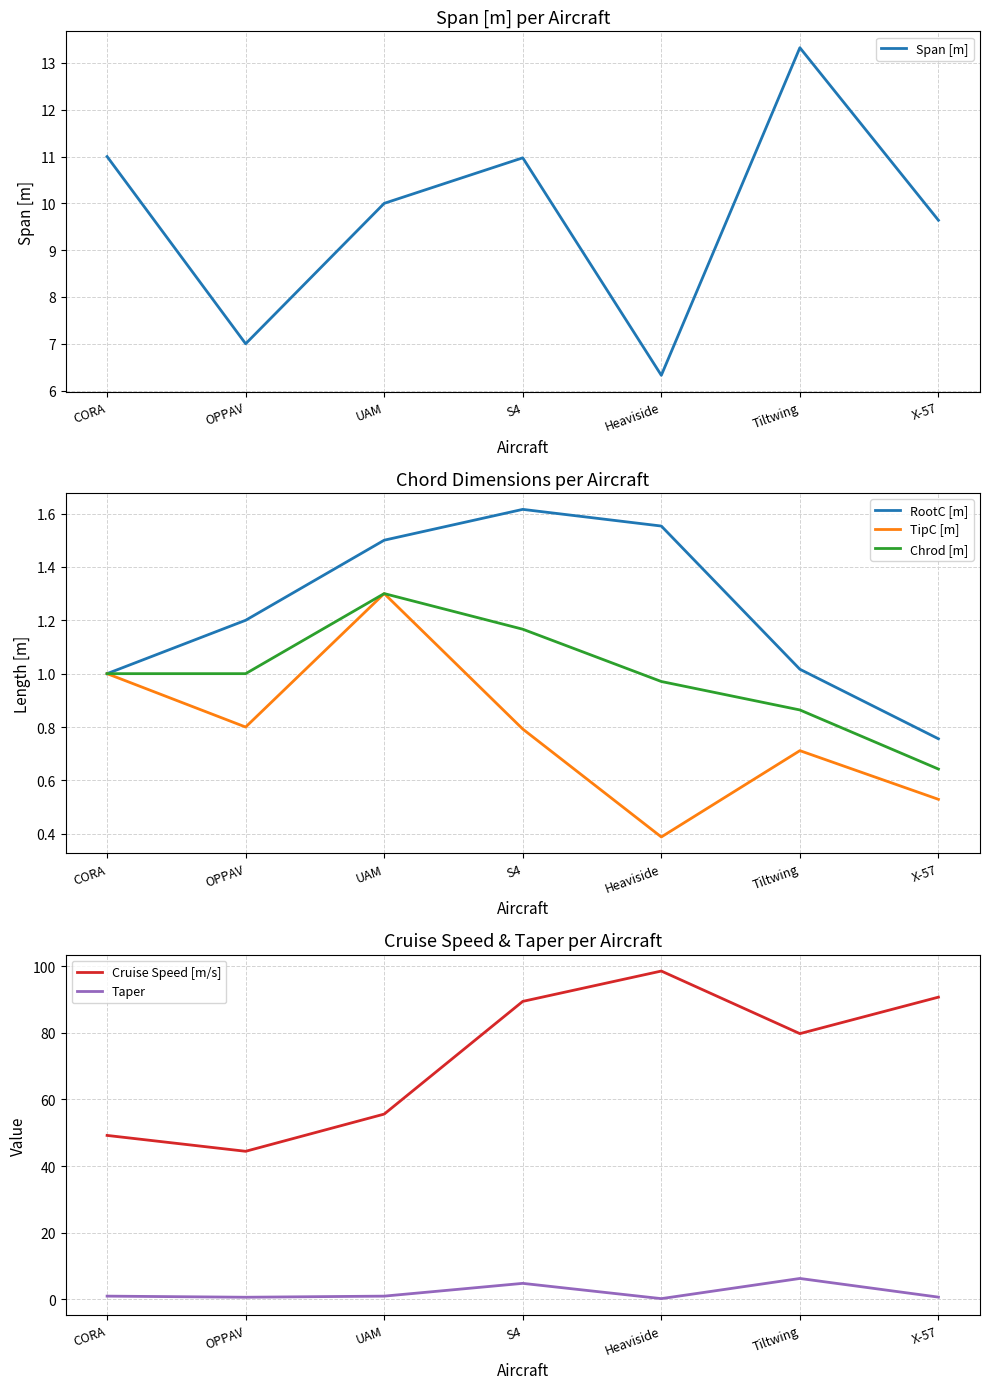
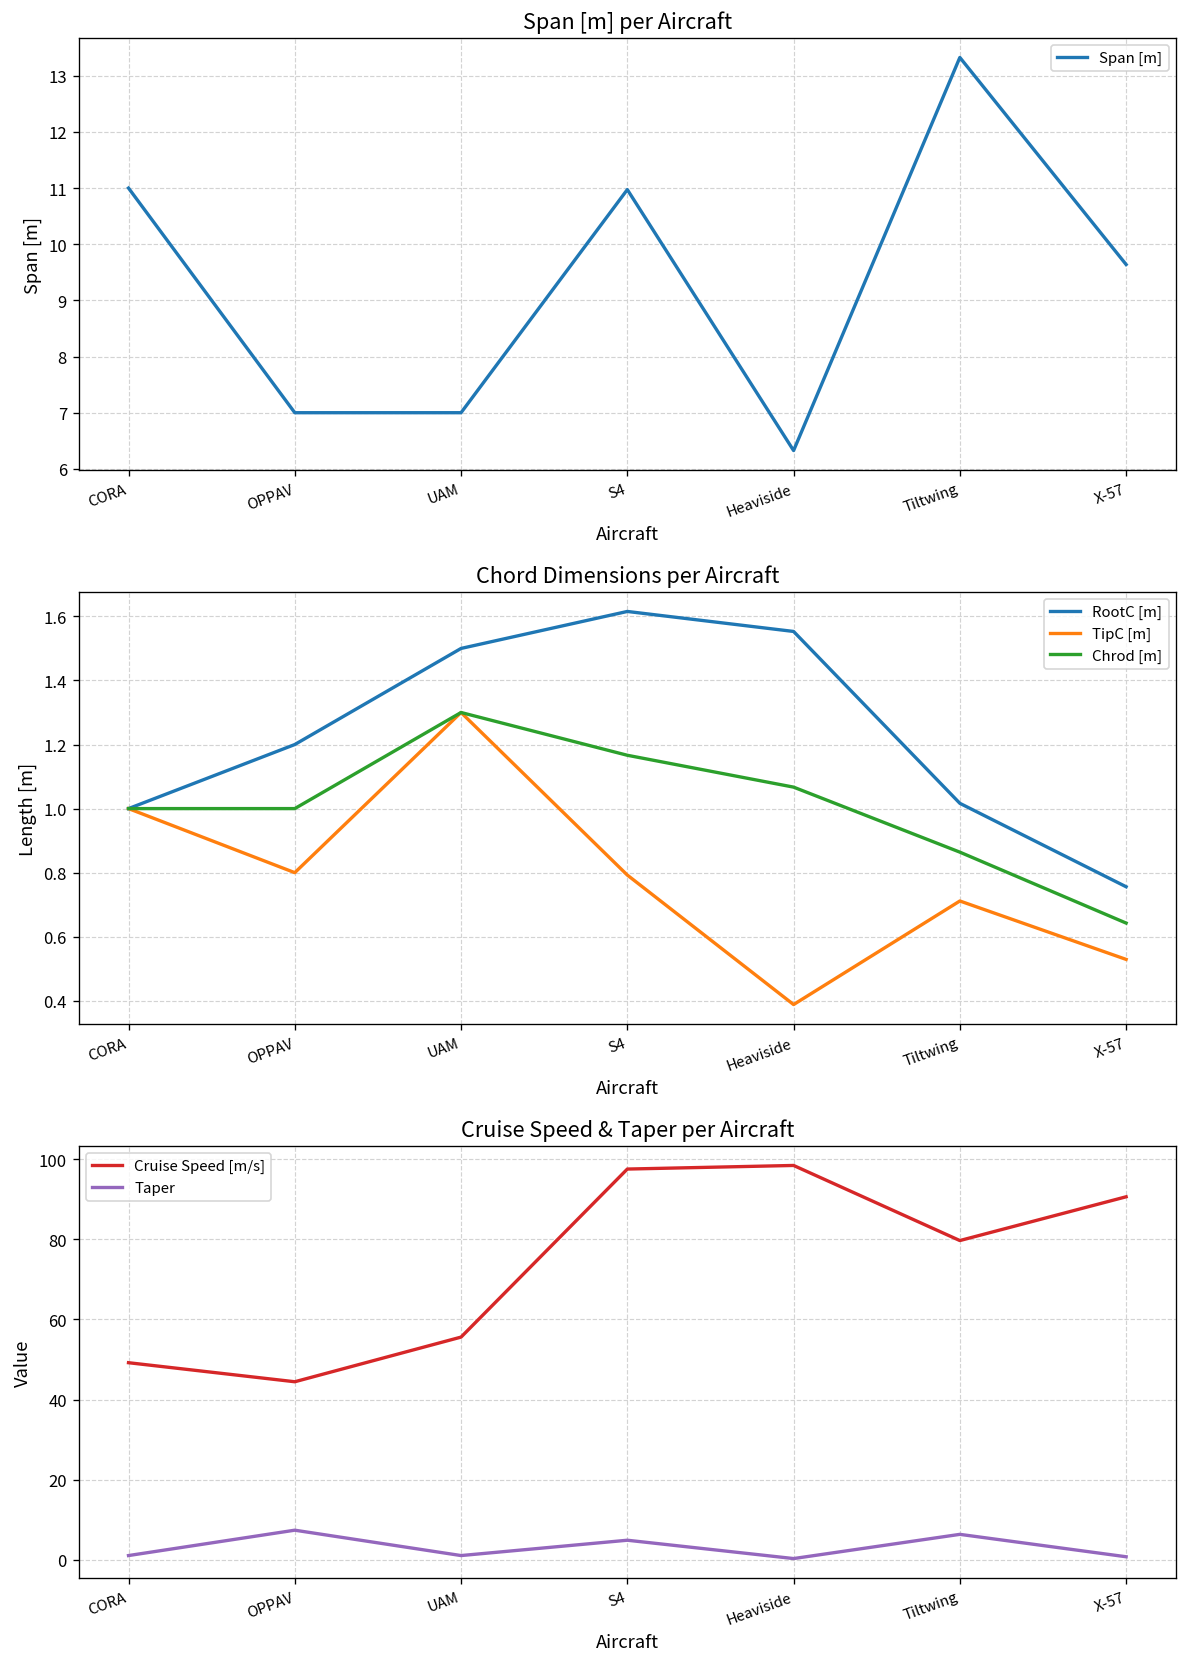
  {
    "Span [m] per Aircraft": {
      "CORA": 11,
      "OPPAV": 7,
-     "UAM": 10,
+     "UAM": 7,
      "S4": 11,
      "Heaviside": 6.3,
      "Tiltwing": 13.3,
      "X-57": 9.6
    },
    "Chord Dimensions per Aircraft": {
      "RootC [m]": {
        "OPPAV": 1.20,
        "UAM": 1.50,
        "S4": 1.62,
        "Heaviside": 1.55,
        "Tiltwing": 1.02,
        "X-57": 0.76
      },
      "TipC [m]": {
        "OPPAV": 0.80,
        "S4": 0.79,
        "Heaviside": 0.39,
        "Tiltwing": 0.71,
        "X-57": 0.53
      },
      "Chrod [m]": {
        "OPPAV": 1.00,
        "S4": 1.17,
-       "Heaviside": 0.97,
+       "Heaviside": 1.07,
        "Tiltwing": 0.86,
        "X-57": 0.64
      }
    },
    "Cruise Speed & Taper per Aircraft": {
      "Cruise Speed [m/s]": {
        "CORA": 49,
        "OPPAV": 44,
        "UAM": 56,
-       "S4": 89,
+       "S4": 98,
        "Heaviside": 99,
        "Tiltwing": 80,
        "X-57": 91
      },
      "Taper": {
        "CORA": 1,
-       "OPPAV": 1,
+       "OPPAV": 7,
        "UAM": 1,
        "S4": 5,
        "Heaviside": 0,
        "Tiltwing": 6,
        "X-57": 1
      }
    }
  }
